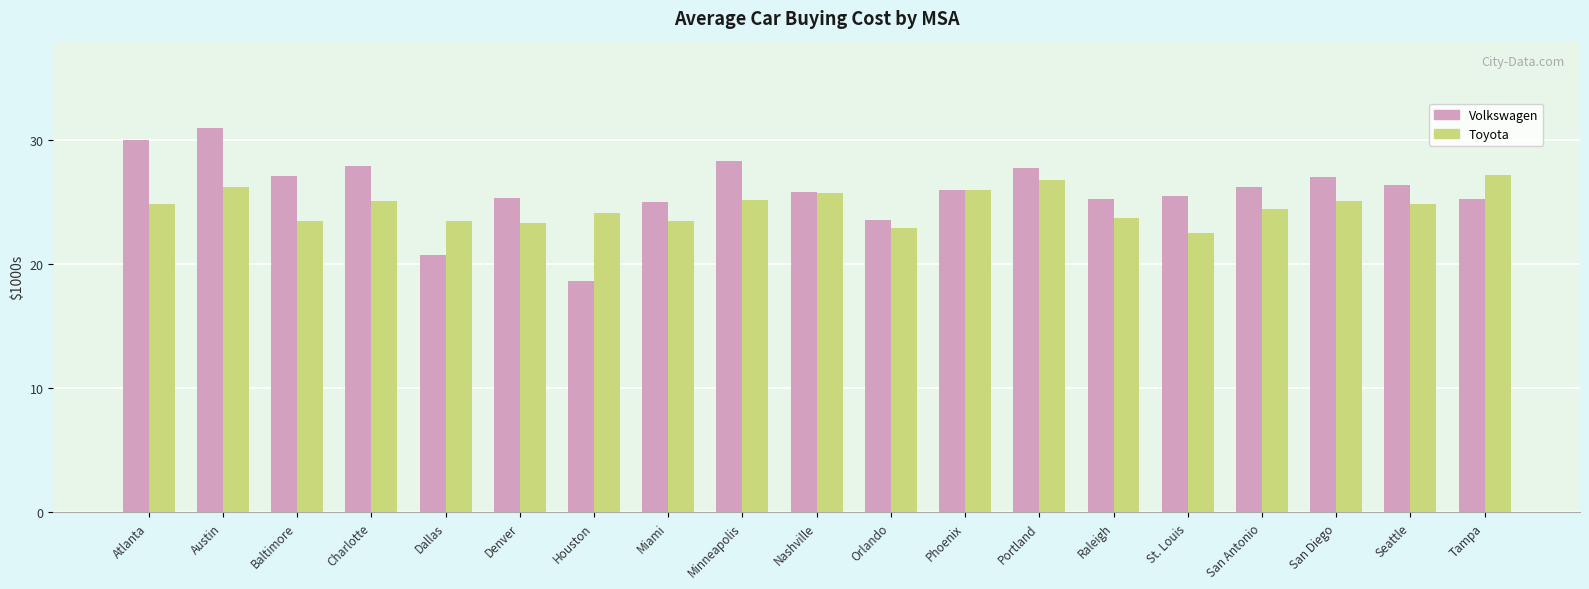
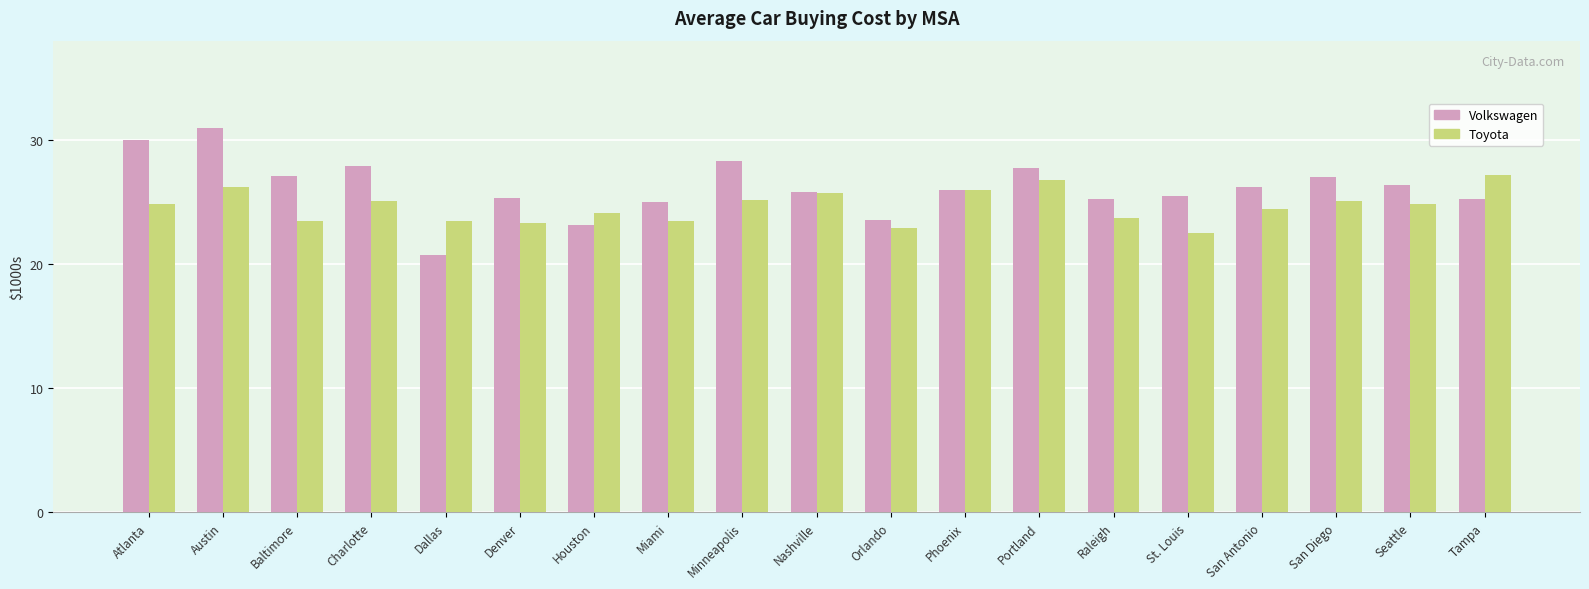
  {
    "Volkswagen": {
      "Atlanta": 30.0,
      "Austin": 31.0,
      "Baltimore": 27.1,
      "Charlotte": 27.9,
      "Dallas": 20.7,
      "Denver": 25.3,
-     "Houston": 18.7,
+     "Houston": 23.1,
      "Miami": 25.0,
      "Minneapolis": 28.3,
      "Nashville": 25.8,
      "Orlando": 23.5,
      "Phoenix": 25.9,
      "Portland": 27.7,
      "Raleigh": 25.3,
      "St. Louis": 25.5,
      "San Antonio": 26.2,
      "San Diego": 27.0,
      "Seattle": 26.3,
      "Tampa": 25.3
    },
    "Toyota": {
      "Atlanta": 24.8,
      "Austin": 26.2,
      "Baltimore": 23.5,
      "Charlotte": 25.1,
      "Dallas": 23.5,
      "Denver": 23.3,
      "Houston": 24.1,
      "Miami": 23.5,
      "Minneapolis": 25.2,
      "Nashville": 25.7,
      "Orlando": 22.9,
      "Phoenix": 26.0,
      "Portland": 26.8,
      "Raleigh": 23.7,
      "St. Louis": 22.5,
      "San Antonio": 24.4,
      "San Diego": 25.1,
      "Seattle": 24.8,
      "Tampa": 27.1
    }
  }
